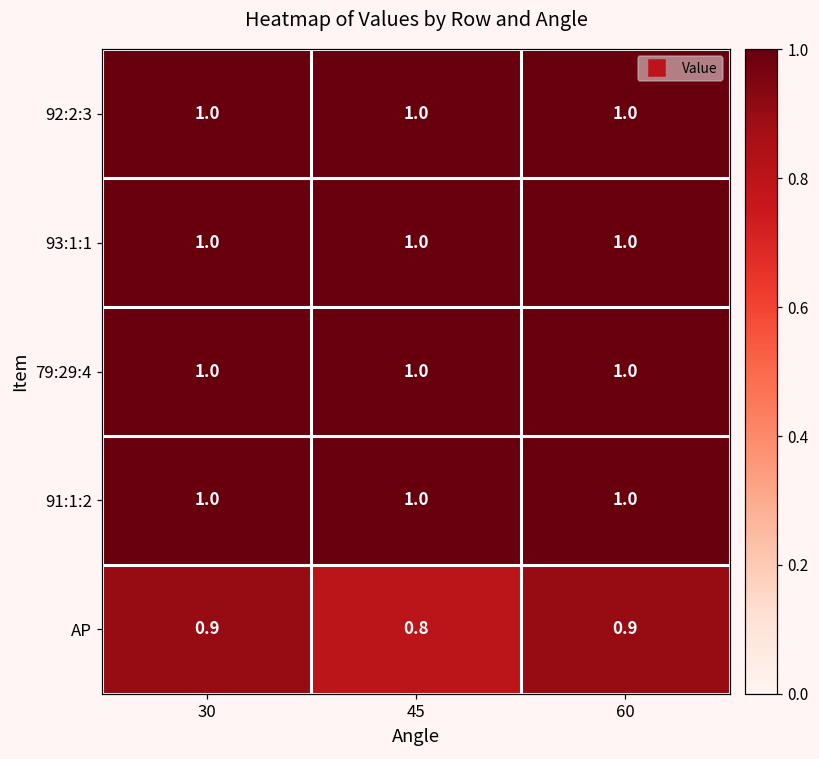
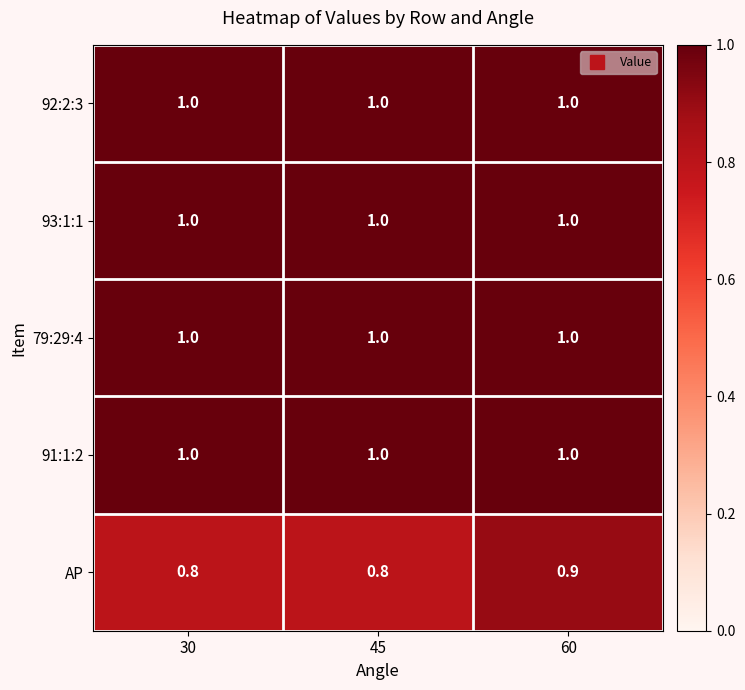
  {
    "92:2:3": {
      "30": 1.0,
      "45": 1.0,
      "60": 1.0
    },
    "93:1:1": {
      "30": 1.0,
      "45": 1.0,
      "60": 1.0
    },
    "79:29:4": {
      "30": 1.0,
      "45": 1.0,
      "60": 1.0
    },
    "91:1:2": {
      "30": 1.0,
      "45": 1.0,
      "60": 1.0
    },
    "AP": {
-     "30": 0.9,
+     "30": 0.8,
      "45": 0.8,
      "60": 0.9
    }
  }
